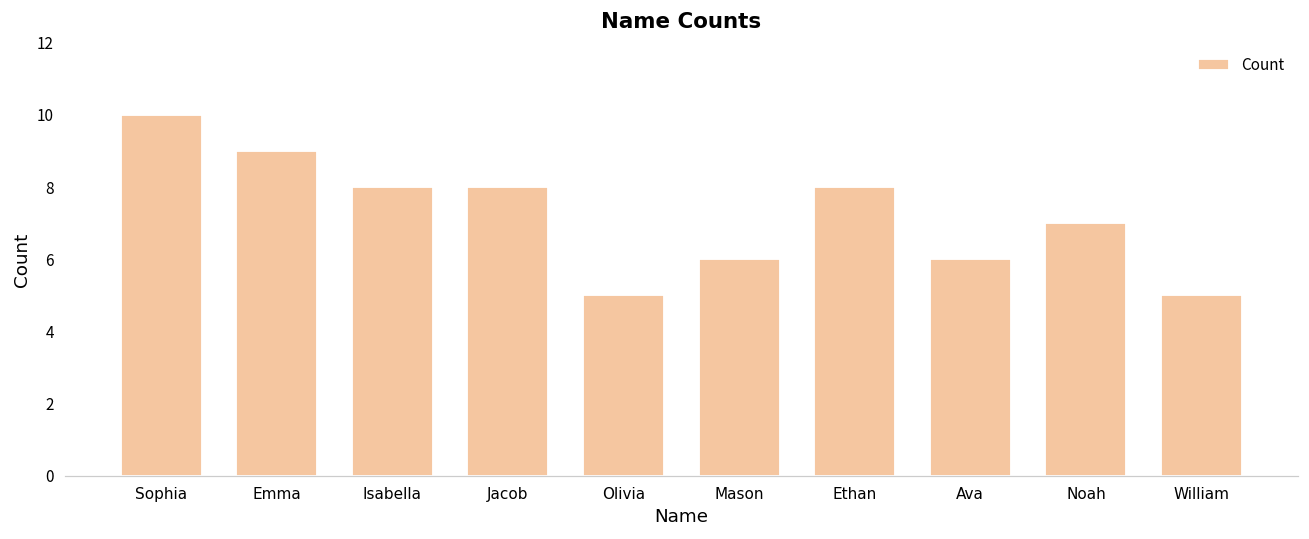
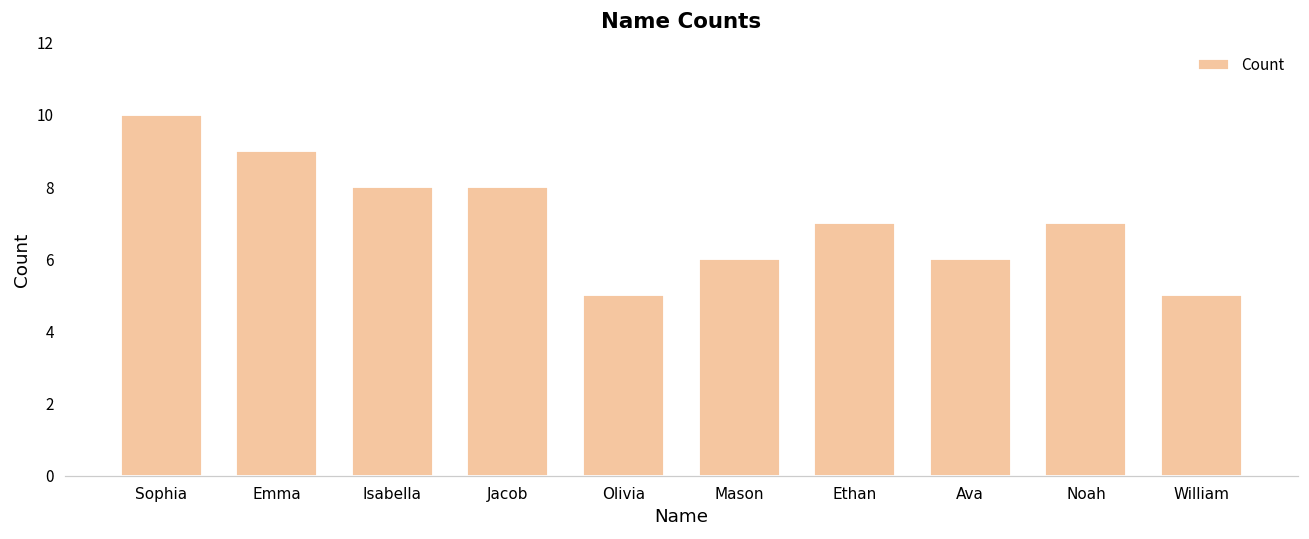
  {
    "Sophia": 10,
    "Emma": 9,
    "Isabella": 8,
    "Jacob": 8,
    "Olivia": 5,
    "Mason": 6,
-   "Ethan": 8,
+   "Ethan": 7,
    "Ava": 6,
    "Noah": 7,
    "William": 5
  }
